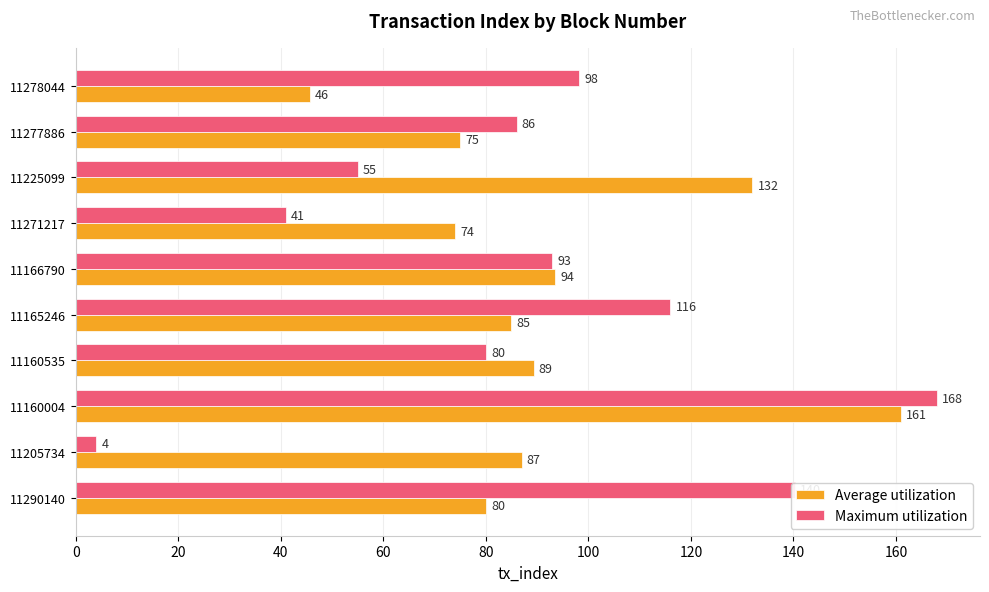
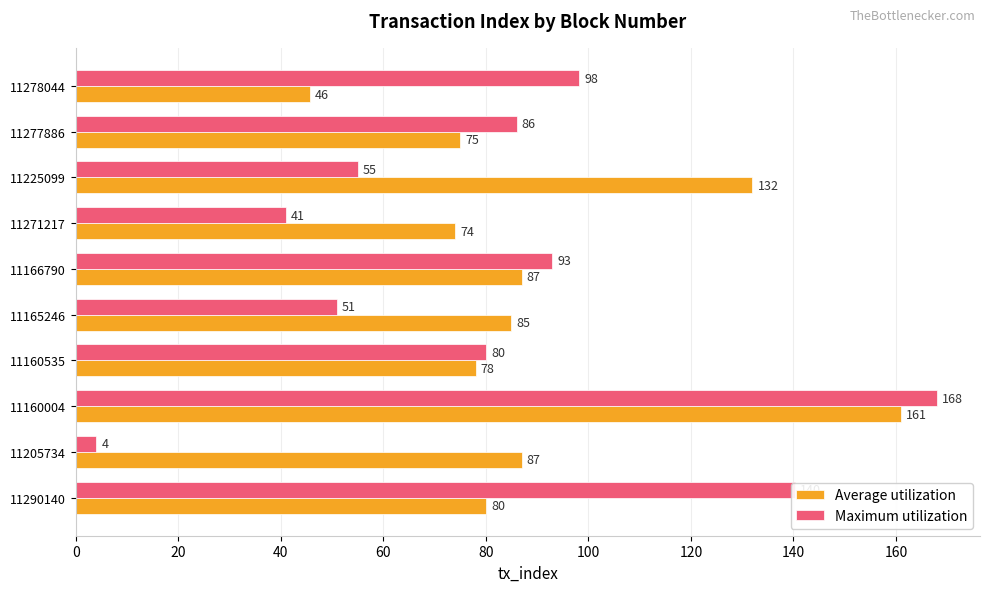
  {
    "Average utilization": {
      "11278044": 46,
      "11277886": 75,
      "11225099": 132,
      "11271217": 74,
-     "11166790": 94,
+     "11166790": 87,
      "11165246": 85,
-     "11160535": 89,
+     "11160535": 78,
      "11160004": 161,
      "11205734": 87,
      "11290140": 80
    },
    "Maximum utilization": {
      "11278044": 98,
      "11277886": 86,
      "11225099": 55,
      "11271217": 41,
      "11166790": 93,
-     "11165246": 116,
+     "11165246": 51,
      "11160535": 80,
      "11160004": 168,
      "11205734": 4
    }
  }
